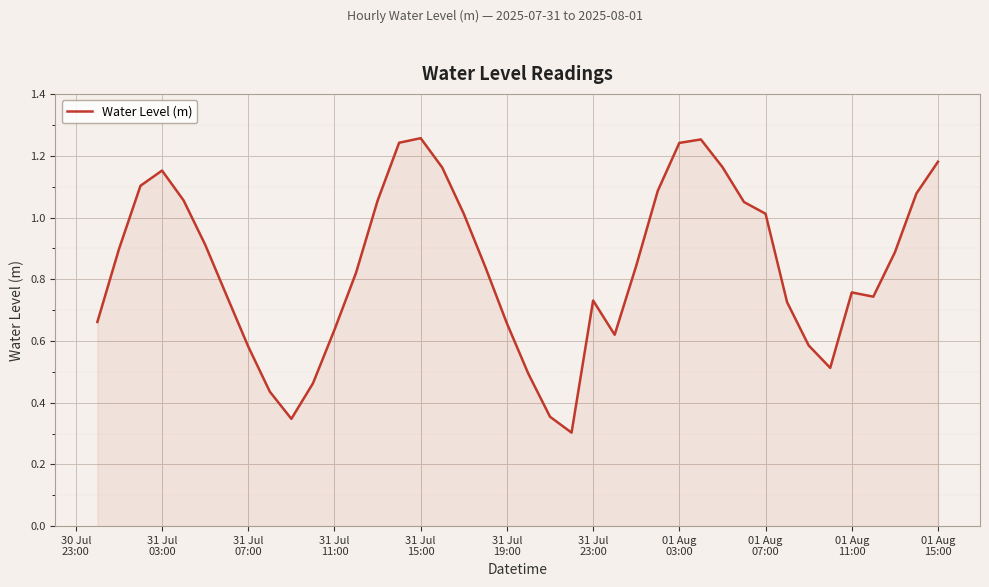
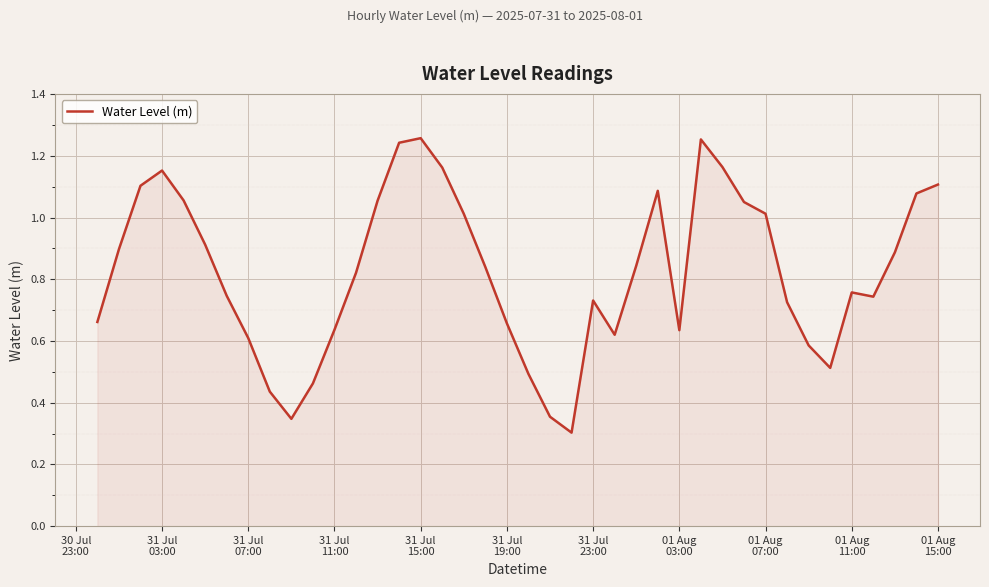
  {
    "31 Jul 03:00": 1.15,
-   "31 Jul 07:00": 0.58,
+   "31 Jul 07:00": 0.61,
    "31 Jul 11:00": 0.64,
    "31 Jul 15:00": 1.26,
    "31 Jul 19:00": 0.66,
    "31 Jul 23:00": 0.73,
-   "01 Aug 03:00": 1.24,
+   "01 Aug 03:00": 0.64,
    "01 Aug 07:00": 1.01,
    "01 Aug 11:00": 0.76,
-   "01 Aug 15:00": 1.18
+   "01 Aug 15:00": 1.11
  }
